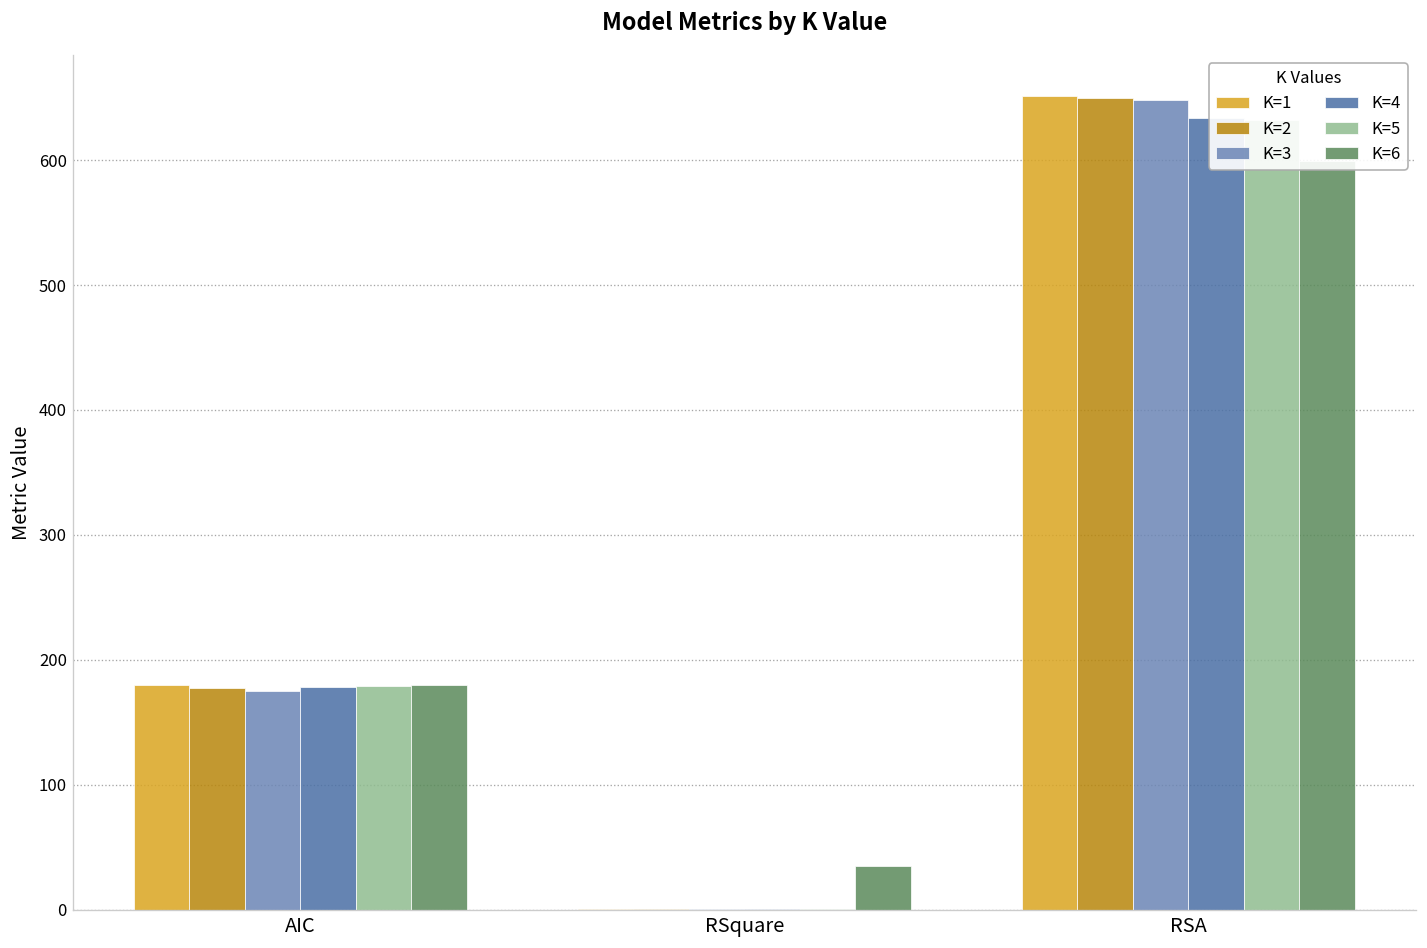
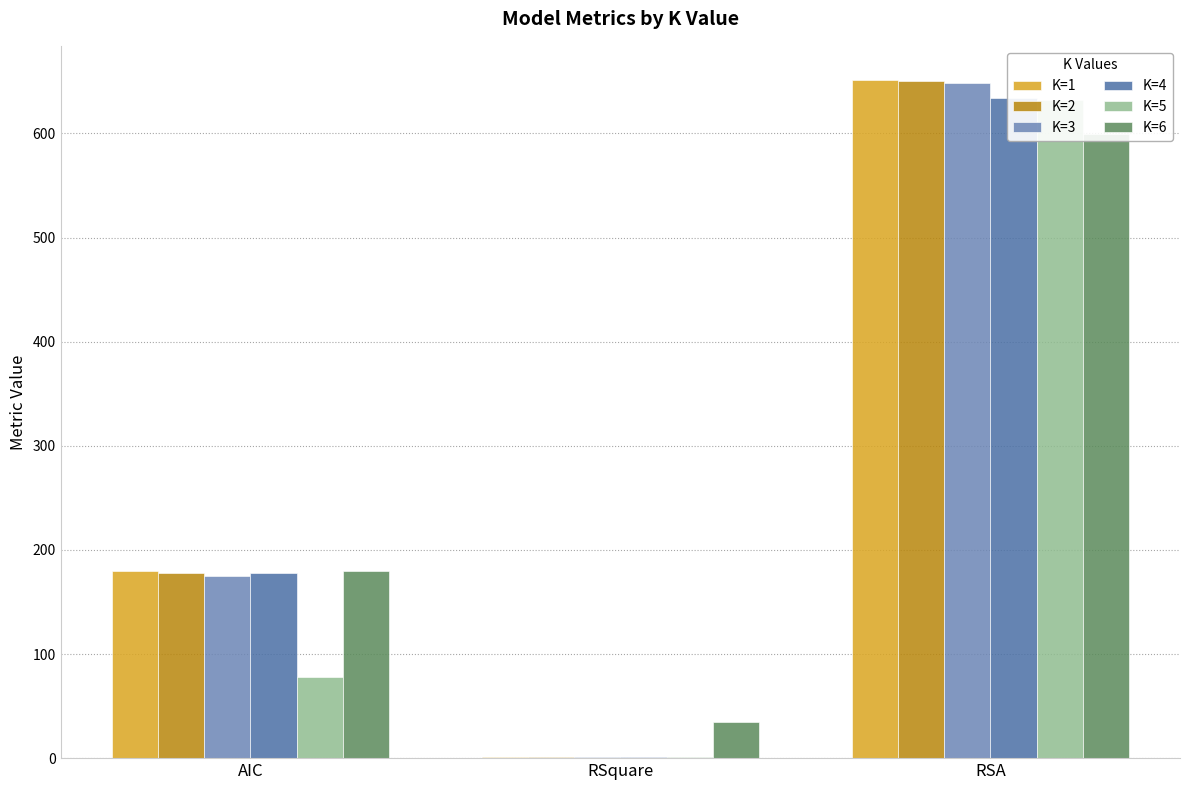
  {
    "K=5": {
-     "AIC": 179
+     "AIC": 78
    },
    "K=6": {
      "AIC": 180,
      "RSquare": 35
    }
  }
